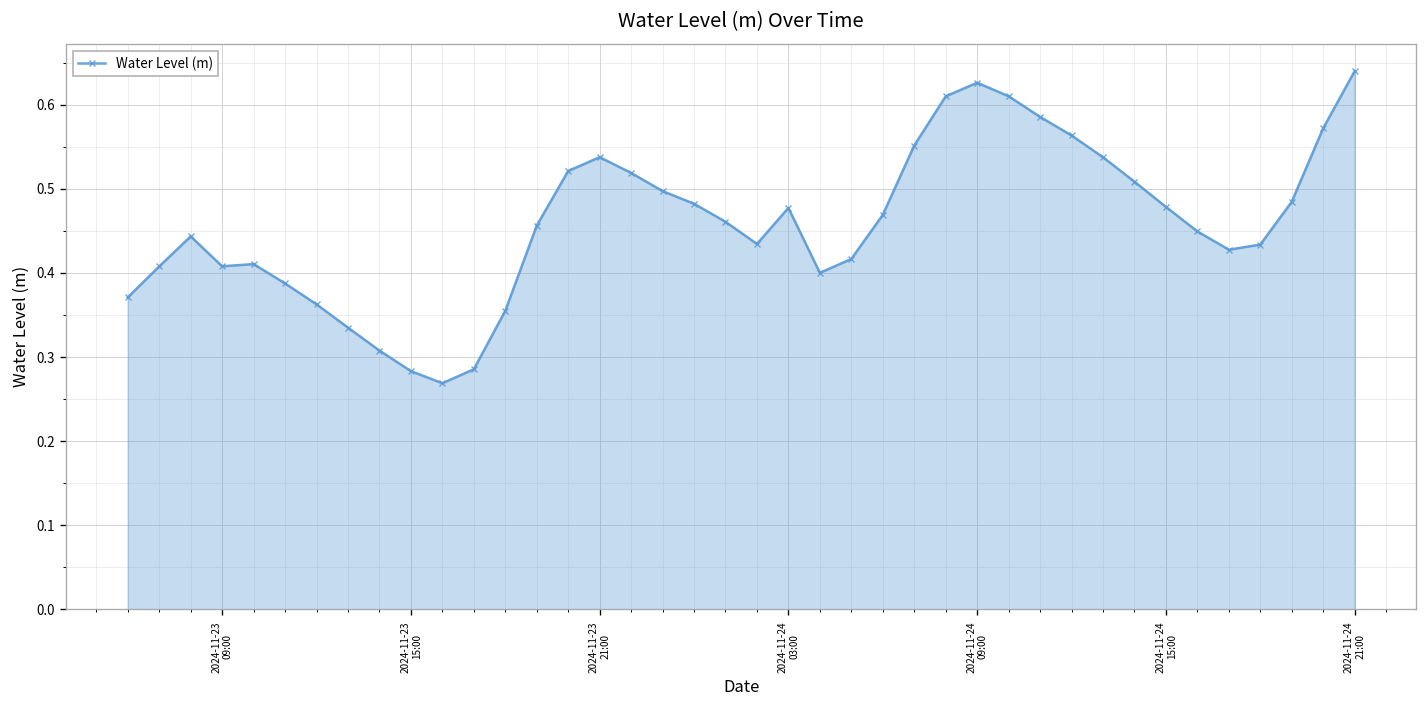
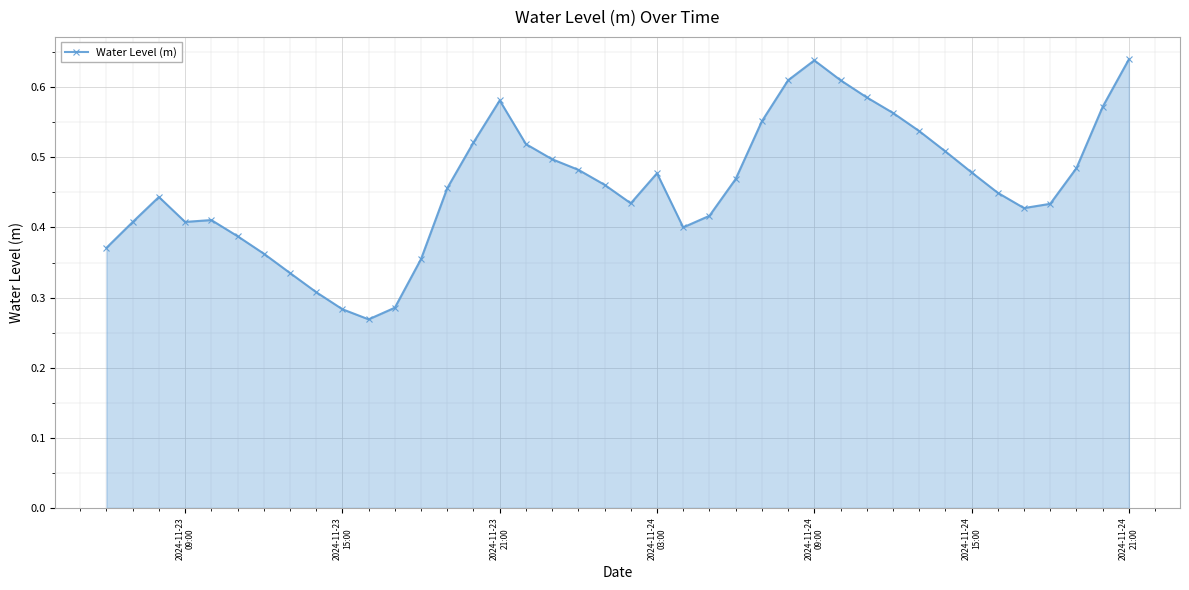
  {
    "2024-11-23 09:00": 0.41,
    "2024-11-23 15:00": 0.28,
-   "2024-11-23 21:00": 0.54,
+   "2024-11-23 21:00": 0.58,
    "2024-11-24 03:00": 0.48,
-   "2024-11-24 09:00": 0.63,
+   "2024-11-24 09:00": 0.64,
    "2024-11-24 15:00": 0.48,
    "2024-11-24 21:00": 0.64
  }
